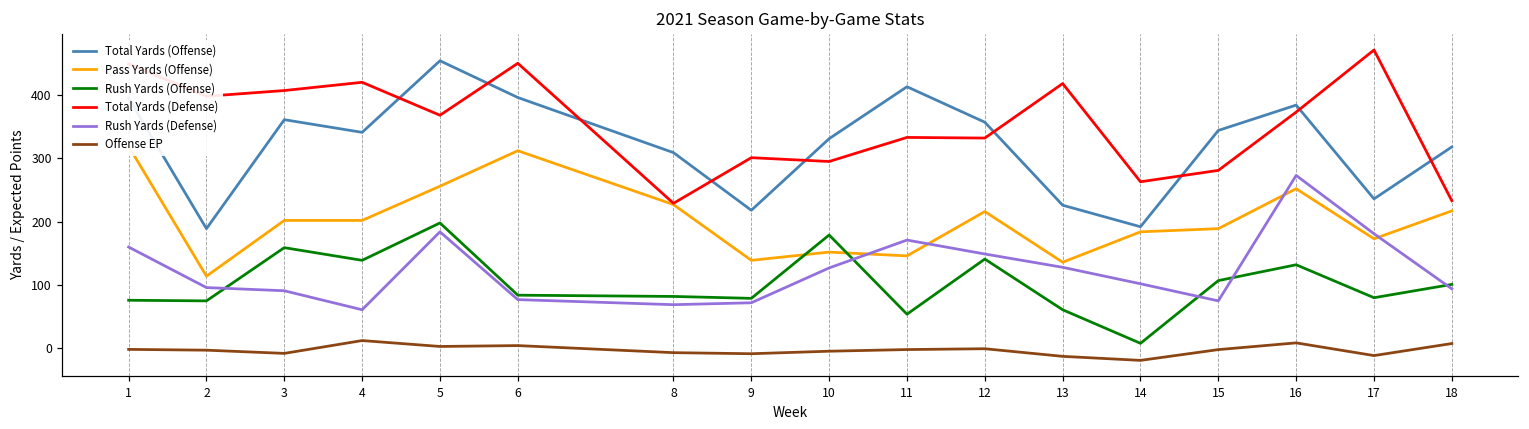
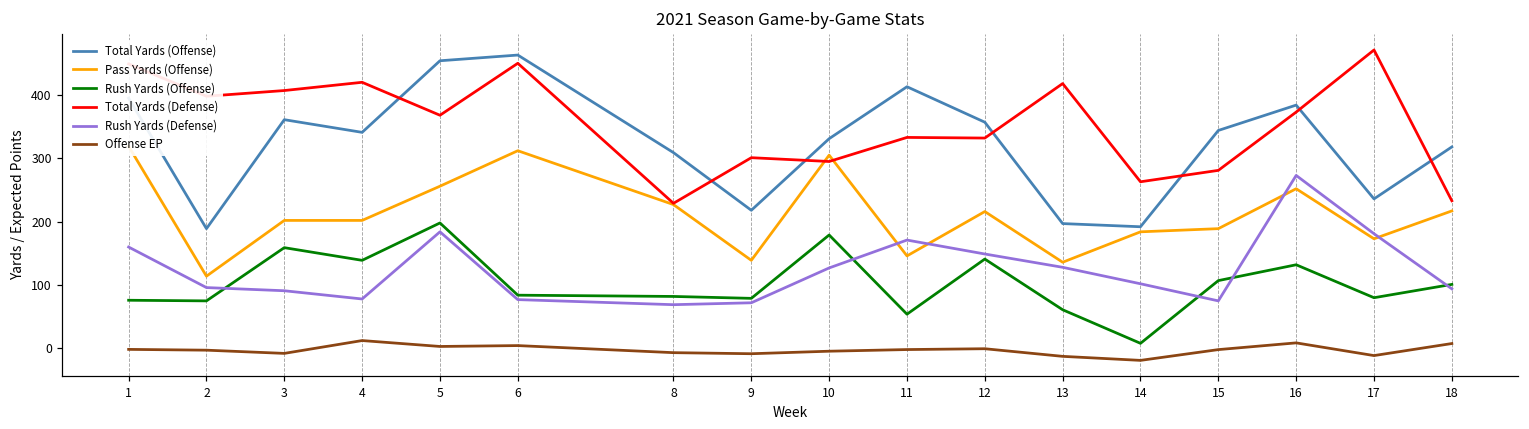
  {
    "Total Yards (Offense)": {
      "2": 190,
      "3": 360,
      "4": 340,
      "5": 450,
-     "6": 400,
+     "6": 460,
      "8": 310,
      "9": 220,
      "10": 330,
      "11": 410,
      "12": 360,
-     "13": 230,
+     "13": 200,
      "14": 190,
      "15": 340,
      "16": 380,
      "17": 240,
      "18": 320
    },
    "Pass Yards (Offense)": {
      "2": 110,
      "3": 200,
      "4": 200,
      "5": 260,
      "6": 310,
      "9": 140,
-     "10": 150,
+     "10": 310,
      "11": 150,
      "12": 220,
      "13": 140,
      "14": 180,
      "15": 190,
      "16": 250,
      "17": 170,
      "18": 220
    },
    "Rush Yards (Offense)": {
      "1": 80,
      "2": 80,
      "3": 160,
      "4": 140,
      "5": 200,
      "6": 80,
      "8": 80,
      "9": 80,
      "10": 180,
      "11": 50,
      "12": 140,
      "13": 60,
      "14": 10,
      "15": 110,
      "16": 130,
      "17": 80,
      "18": 100
    },
    "Total Yards (Defense)": {
      "3": 410,
      "4": 420,
      "5": 370,
      "6": 450,
      "9": 300,
      "10": 300,
      "11": 330,
      "12": 330,
      "13": 420,
      "14": 260,
      "15": 280,
      "16": 370,
      "17": 470,
      "18": 230
    },
    "Rush Yards (Defense)": {
      "1": 160,
      "2": 100,
      "3": 90,
-     "4": 60,
+     "4": 80,
      "5": 180,
      "6": 80,
      "8": 70,
      "9": 70,
      "10": 130,
      "11": 170,
      "12": 150,
      "13": 130,
      "14": 100,
      "15": 80,
      "16": 270,
      "17": 180,
      "18": 90
    },
    "Offense EP": {
      "1": 0,
      "2": 0,
      "3": -10,
      "4": 10,
      "5": 0,
      "6": 0,
      "8": -10,
      "9": -10,
      "10": 0,
      "11": 0,
      "12": 0,
      "13": -10,
      "14": -20,
      "15": 0,
      "16": 10,
      "17": -10,
      "18": 10
    }
  }
